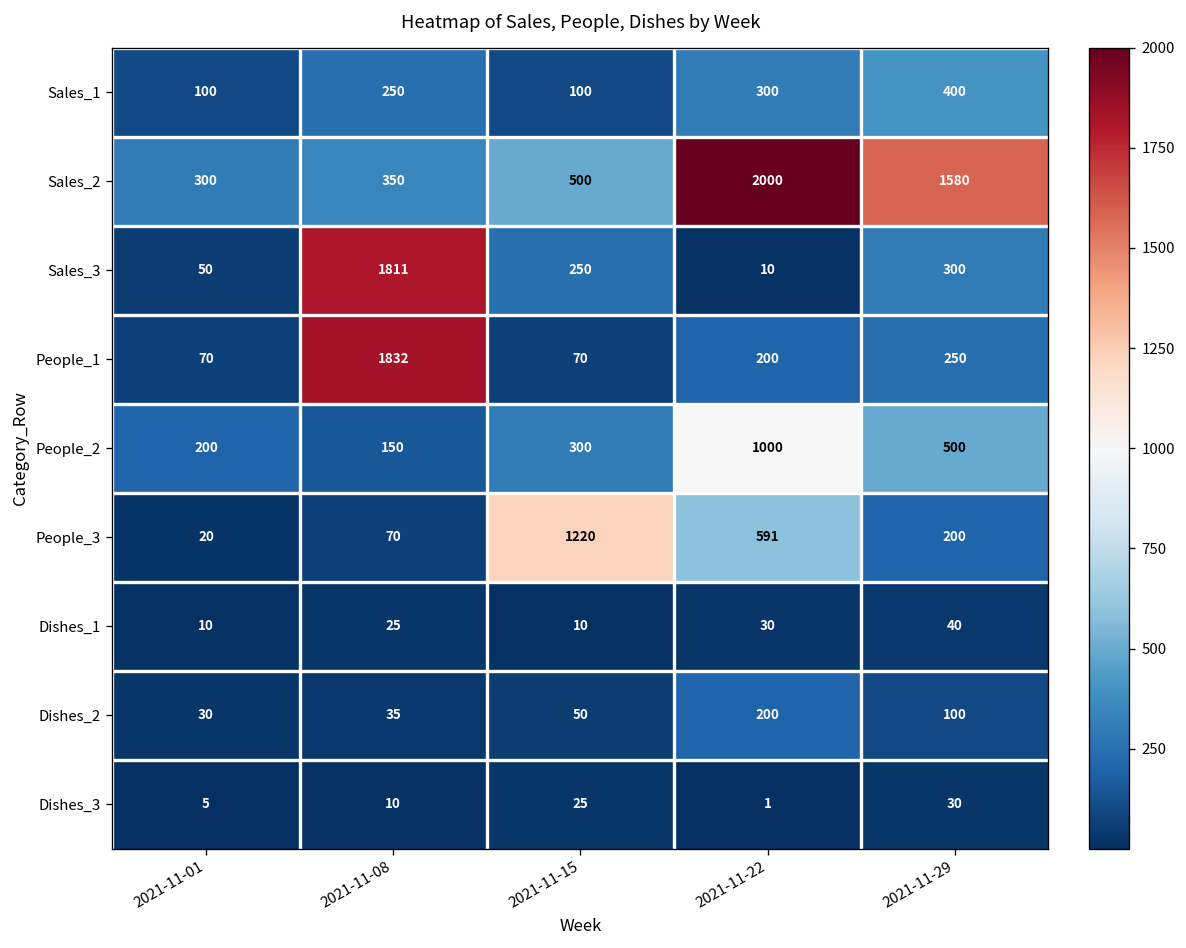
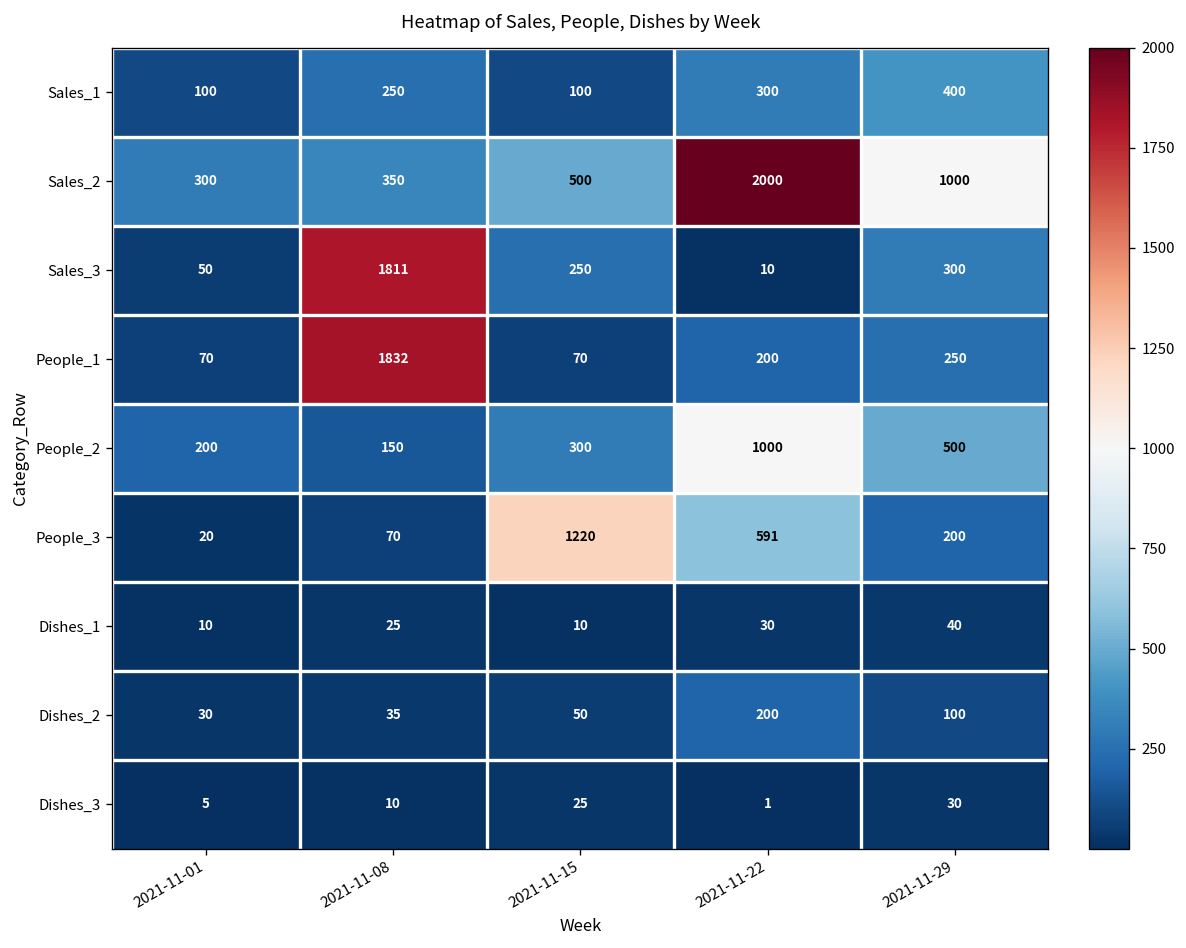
  {
    "Sales_1": {
      "2021-11-01": 100,
      "2021-11-08": 250,
      "2021-11-15": 100,
      "2021-11-22": 300,
      "2021-11-29": 400
    },
    "Sales_2": {
      "2021-11-01": 300,
      "2021-11-08": 350,
      "2021-11-15": 500,
      "2021-11-22": 2000,
-     "2021-11-29": 1580
+     "2021-11-29": 1000
    },
    "Sales_3": {
      "2021-11-01": 50,
      "2021-11-08": 1811,
      "2021-11-15": 250,
      "2021-11-22": 10,
      "2021-11-29": 300
    },
    "People_1": {
      "2021-11-01": 70,
      "2021-11-08": 1832,
      "2021-11-15": 70,
      "2021-11-22": 200,
      "2021-11-29": 250
    },
    "People_2": {
      "2021-11-01": 200,
      "2021-11-08": 150,
      "2021-11-15": 300,
      "2021-11-22": 1000,
      "2021-11-29": 500
    },
    "People_3": {
      "2021-11-01": 20,
      "2021-11-08": 70,
      "2021-11-15": 1220,
      "2021-11-22": 591,
      "2021-11-29": 200
    },
    "Dishes_1": {
      "2021-11-01": 10,
      "2021-11-08": 25,
      "2021-11-15": 10,
      "2021-11-22": 30,
      "2021-11-29": 40
    },
    "Dishes_2": {
      "2021-11-01": 30,
      "2021-11-08": 35,
      "2021-11-15": 50,
      "2021-11-22": 200,
      "2021-11-29": 100
    },
    "Dishes_3": {
      "2021-11-01": 5,
      "2021-11-08": 10,
      "2021-11-15": 25,
      "2021-11-22": 1,
      "2021-11-29": 30
    }
  }
